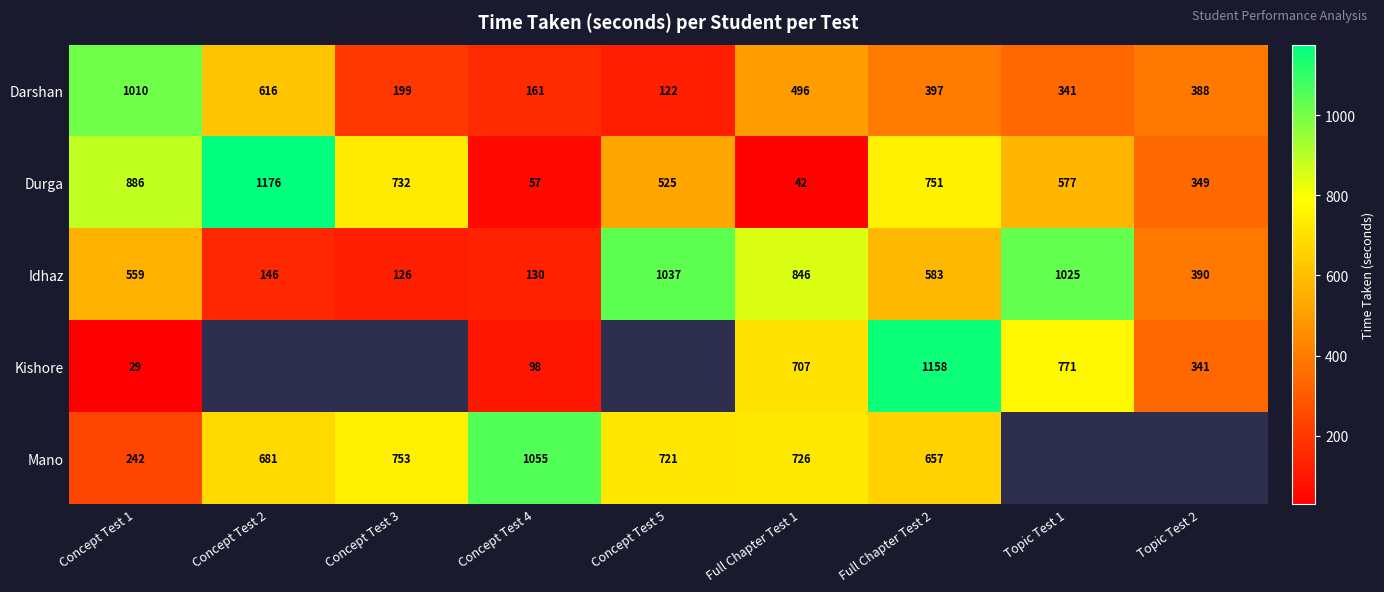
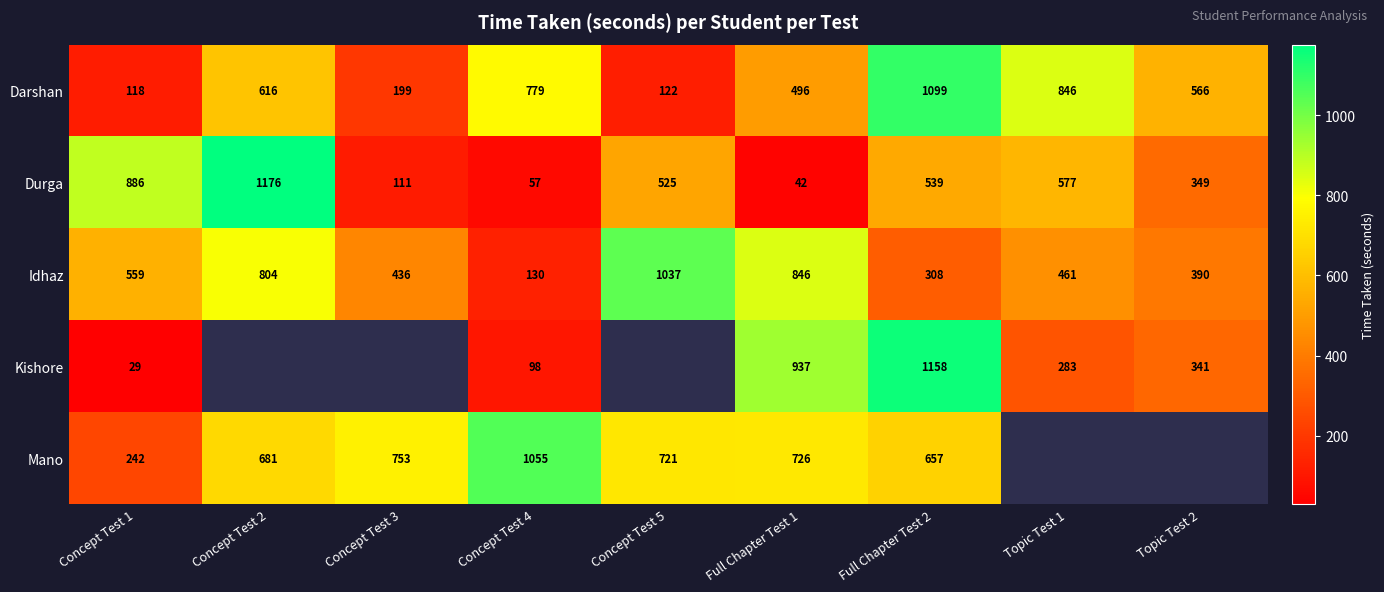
  {
    "Darshan": {
-     "Concept Test 1": 1010,
+     "Concept Test 1": 118,
      "Concept Test 2": 616,
      "Concept Test 3": 199,
-     "Concept Test 4": 161,
+     "Concept Test 4": 779,
      "Concept Test 5": 122,
      "Full Chapter Test 1": 496,
-     "Full Chapter Test 2": 397,
-     "Topic Test 1": 341,
-     "Topic Test 2": 388
+     "Full Chapter Test 2": 1099,
+     "Topic Test 1": 846,
+     "Topic Test 2": 566
    },
    "Durga": {
      "Concept Test 1": 886,
      "Concept Test 2": 1176,
-     "Concept Test 3": 732,
+     "Concept Test 3": 111,
      "Concept Test 4": 57,
      "Concept Test 5": 525,
      "Full Chapter Test 1": 42,
-     "Full Chapter Test 2": 751,
+     "Full Chapter Test 2": 539,
      "Topic Test 1": 577,
      "Topic Test 2": 349
    },
    "Idhaz": {
      "Concept Test 1": 559,
-     "Concept Test 2": 146,
-     "Concept Test 3": 126,
+     "Concept Test 2": 804,
+     "Concept Test 3": 436,
      "Concept Test 4": 130,
      "Concept Test 5": 1037,
      "Full Chapter Test 1": 846,
-     "Full Chapter Test 2": 583,
-     "Topic Test 1": 1025,
+     "Full Chapter Test 2": 308,
+     "Topic Test 1": 461,
      "Topic Test 2": 390
    },
    "Kishore": {
      "Concept Test 1": 29,
      "Concept Test 4": 98,
-     "Full Chapter Test 1": 707,
+     "Full Chapter Test 1": 937,
      "Full Chapter Test 2": 1158,
-     "Topic Test 1": 771,
+     "Topic Test 1": 283,
      "Topic Test 2": 341
    },
    "Mano": {
      "Concept Test 1": 242,
      "Concept Test 2": 681,
      "Concept Test 3": 753,
      "Concept Test 4": 1055,
      "Concept Test 5": 721,
      "Full Chapter Test 1": 726,
      "Full Chapter Test 2": 657
    }
  }
